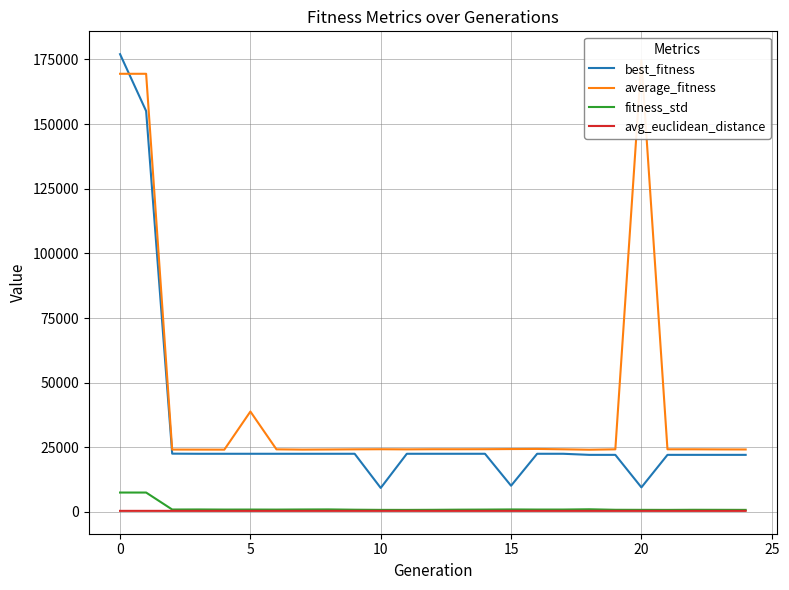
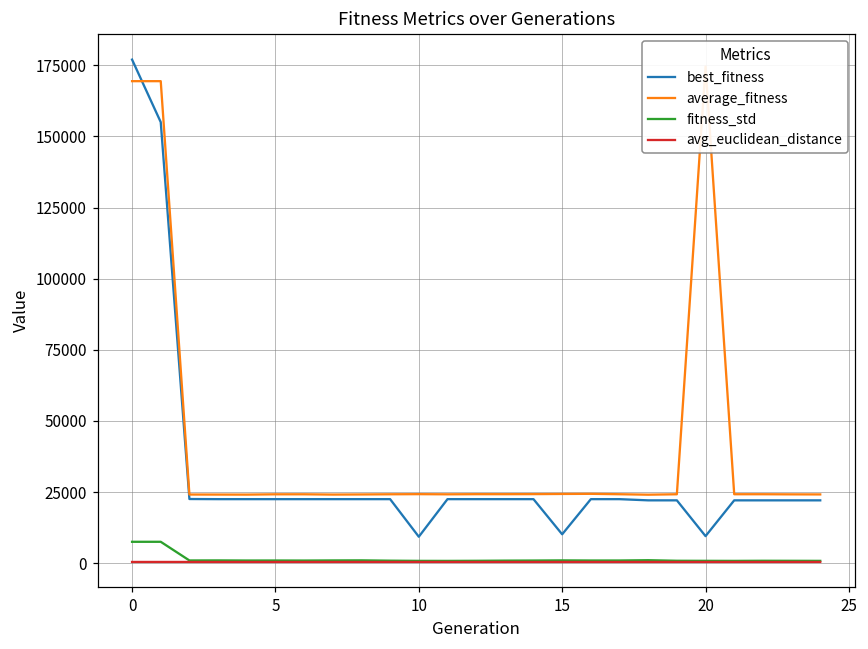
  {
    "best_fitness": {
      "0": 177000,
      "5": 22000,
      "10": 9000,
      "15": 10000,
      "20": 9000
    },
    "average_fitness": {
      "0": 169000,
-     "5": 39000,
+     "5": 24000,
      "10": 24000,
      "15": 24000
    },
    "fitness_std": {
      "0": 7000
    },
    "avg_euclidean_distance": {
      "0": 0
    }
  }
